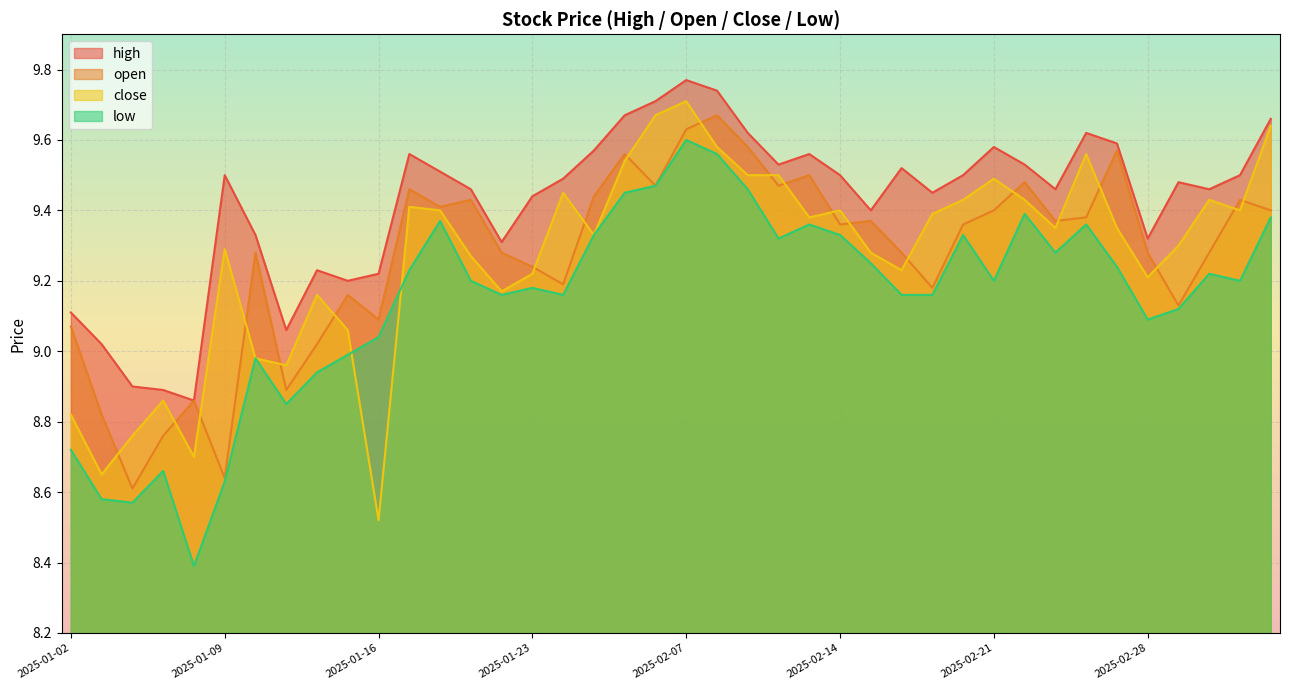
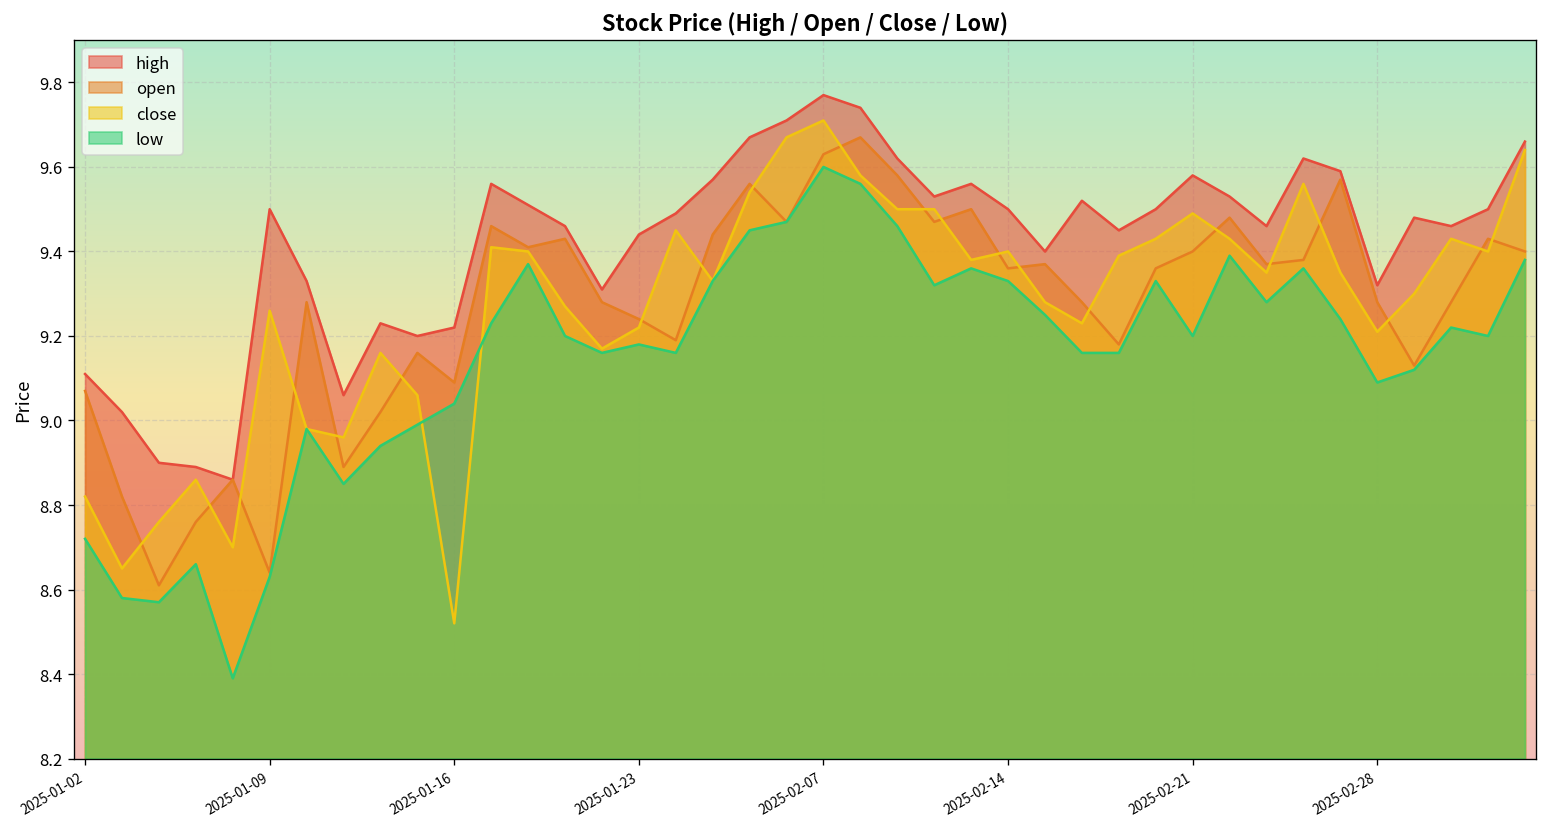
  {
    "close": {
      "2025-01-02": 8.82,
-     "2025-01-09": 9.29,
+     "2025-01-09": 9.26,
      "2025-01-16": 8.52,
      "2025-01-23": 9.22,
      "2025-02-07": 9.71,
      "2025-02-14": 9.40,
      "2025-02-21": 9.49,
      "2025-02-28": 9.21
    },
    "low": {
      "2025-01-02": 8.72,
      "2025-01-09": 8.63,
      "2025-01-16": 9.04,
      "2025-01-23": 9.18,
      "2025-02-07": 9.60,
      "2025-02-14": 9.33,
      "2025-02-21": 9.20,
      "2025-02-28": 9.09
    }
  }
